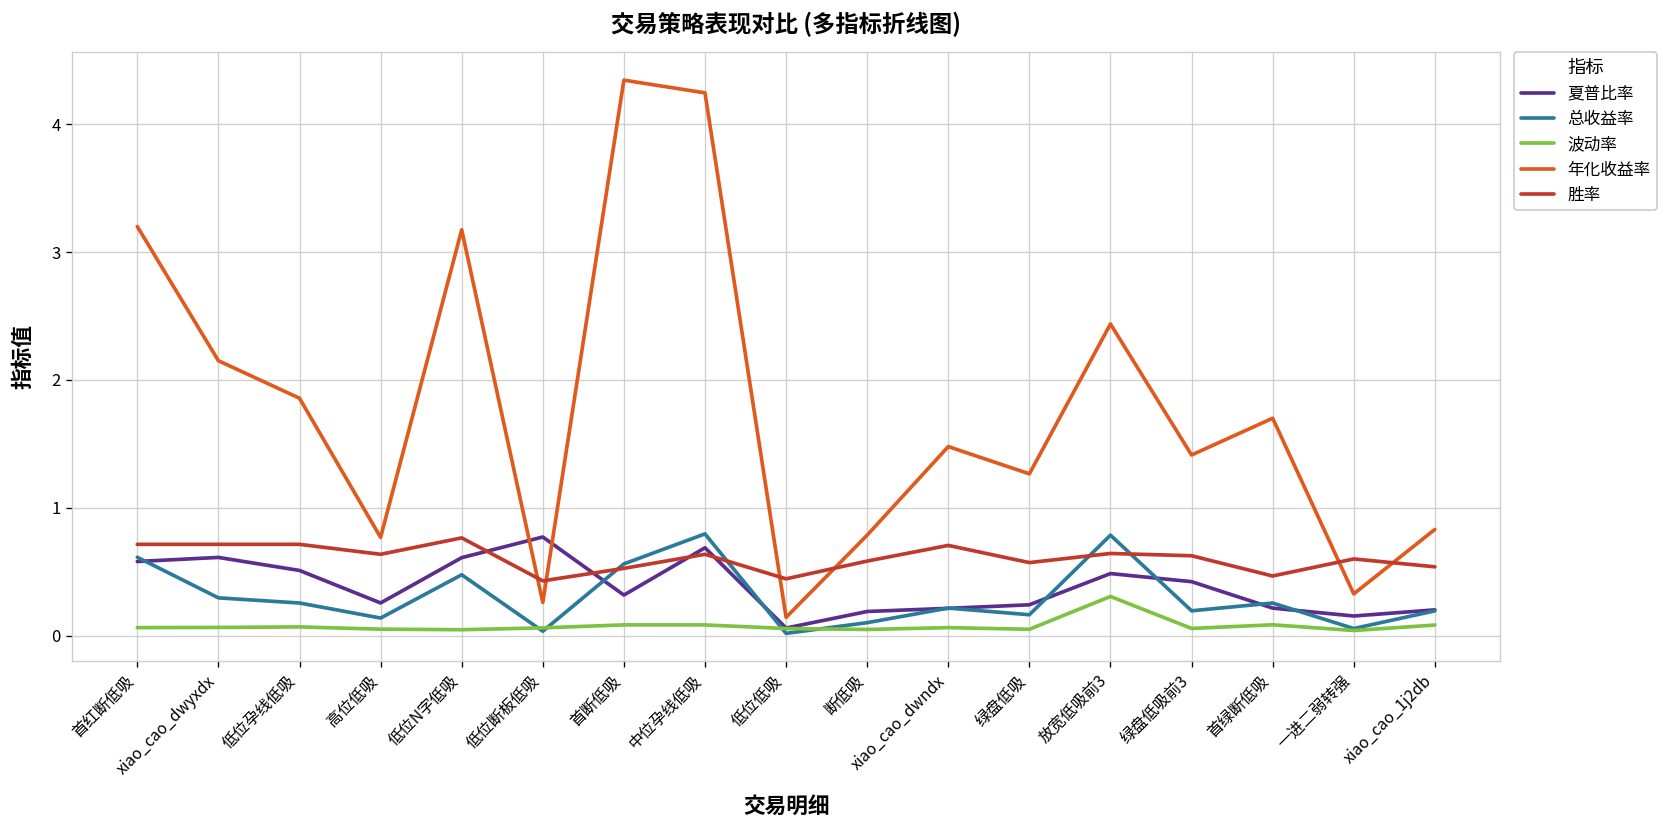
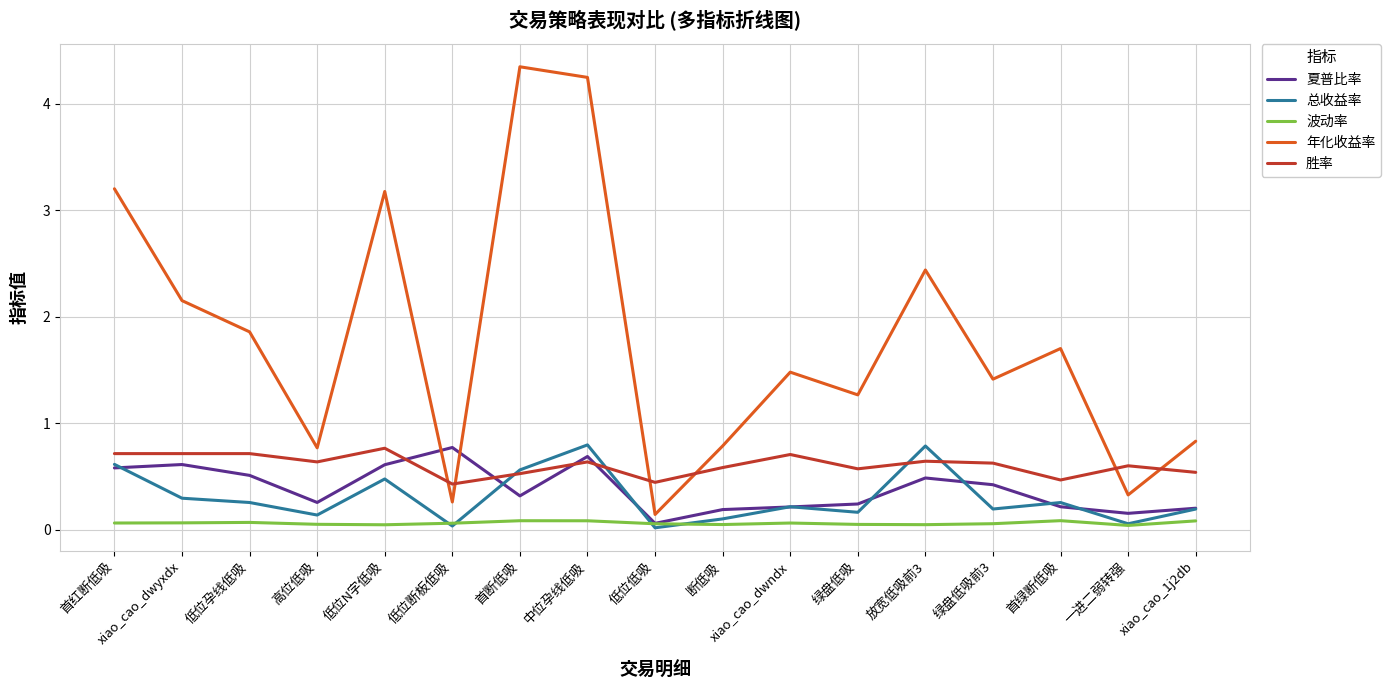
  {
    "夏普比率": {
      "首红断低吸": 0.58,
      "xiao_cao_dwyxdx": 0.61,
      "低位孕线低吸": 0.51,
      "高位低吸": 0.26,
      "低位N字低吸": 0.61,
      "低位断板低吸": 0.77,
      "首断低吸": 0.32,
      "中位孕线低吸": 0.69,
      "断低吸": 0.19,
      "绿盘低吸": 0.24,
      "放宽低吸前3": 0.49,
      "绿盘低吸前3": 0.42,
      "首绿断低吸": 0.22,
      "一进二弱转强": 0.15
    },
    "总收益率": {
      "首红断低吸": 0.61,
      "xiao_cao_dwyxdx": 0.30,
      "低位孕线低吸": 0.26,
      "高位低吸": 0.14,
      "低位N字低吸": 0.48,
      "低位断板低吸": 0.03,
      "首断低吸": 0.56,
      "中位孕线低吸": 0.80,
      "低位低吸": 0.02,
      "断低吸": 0.10,
      "绿盘低吸": 0.16,
      "放宽低吸前3": 0.79,
      "绿盘低吸前3": 0.19,
      "首绿断低吸": 0.26
    },
    "波动率": {
      "首红断低吸": 0.06,
      "xiao_cao_dwyxdx": 0.06,
      "低位孕线低吸": 0.07,
      "高位低吸": 0.05,
      "低位N字低吸": 0.05,
      "低位断板低吸": 0.06,
      "首断低吸": 0.08,
      "中位孕线低吸": 0.08,
      "断低吸": 0.05,
      "xiao_cao_dwndx": 0.06,
      "绿盘低吸": 0.05,
-     "放宽低吸前3": 0.31,
+     "放宽低吸前3": 0.05,
      "绿盘低吸前3": 0.06,
      "首绿断低吸": 0.08,
      "xiao_cao_1j2db": 0.08
    }
  }
